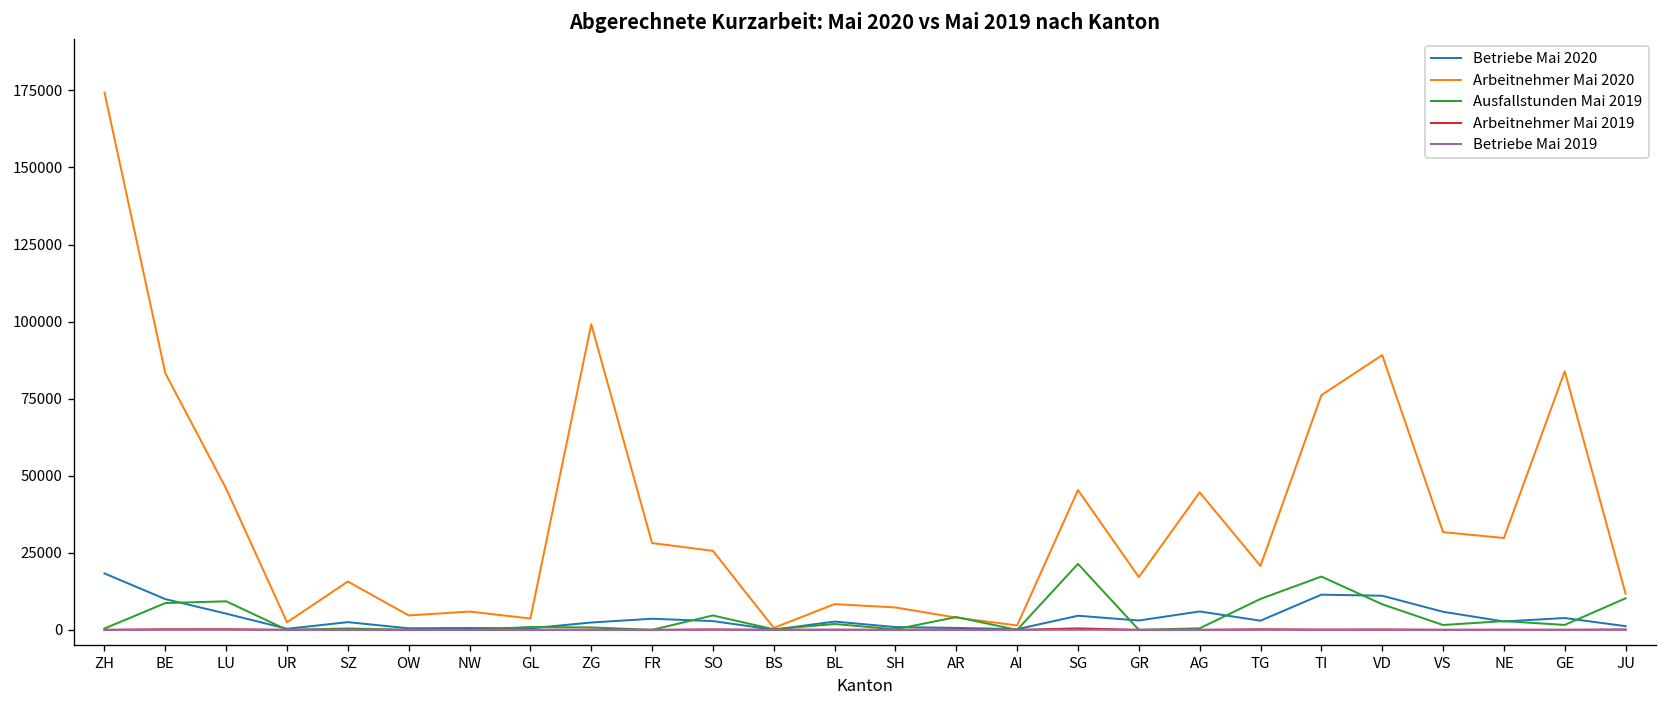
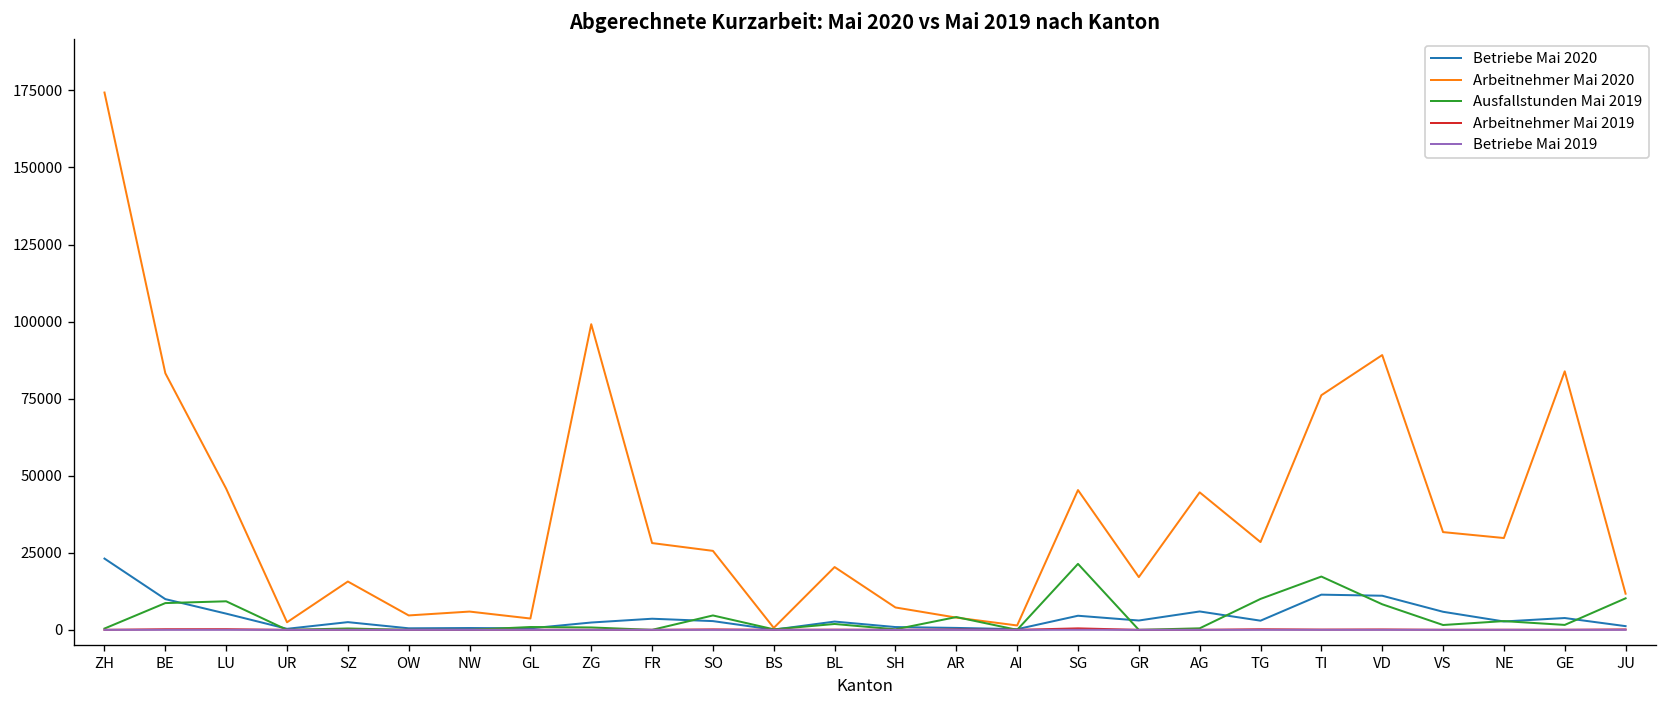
  {
    "Betriebe Mai 2020": {
-     "ZH": 18000,
+     "ZH": 23000,
      "BE": 10000,
      "LU": 5000,
      "SZ": 3000,
      "ZG": 2000,
      "FR": 4000,
      "SO": 3000,
      "SG": 5000,
      "GR": 3000,
      "AG": 6000,
      "TG": 3000,
      "TI": 11000,
      "VD": 11000,
      "VS": 6000,
      "GE": 4000,
      "JU": 1000
    },
    "Arbeitnehmer Mai 2020": {
      "ZH": 174000,
      "BE": 83000,
      "LU": 46000,
      "UR": 2000,
      "SZ": 16000,
      "OW": 5000,
      "NW": 6000,
      "GL": 4000,
      "ZG": 99000,
      "FR": 28000,
      "SO": 26000,
-     "BL": 8000,
+     "BL": 20000,
      "SH": 7000,
      "AI": 1000,
      "SG": 45000,
      "GR": 17000,
      "AG": 45000,
-     "TG": 21000,
+     "TG": 28000,
      "TI": 76000,
      "VD": 89000,
      "VS": 32000,
      "NE": 30000,
      "GE": 84000,
      "JU": 12000
    },
    "Ausfallstunden Mai 2019": {
      "BE": 9000,
      "LU": 9000,
      "SO": 5000,
      "SG": 21000,
      "TG": 10000,
      "TI": 17000,
      "VD": 8000,
      "VS": 2000,
      "GE": 2000,
      "JU": 10000
    }
  }
